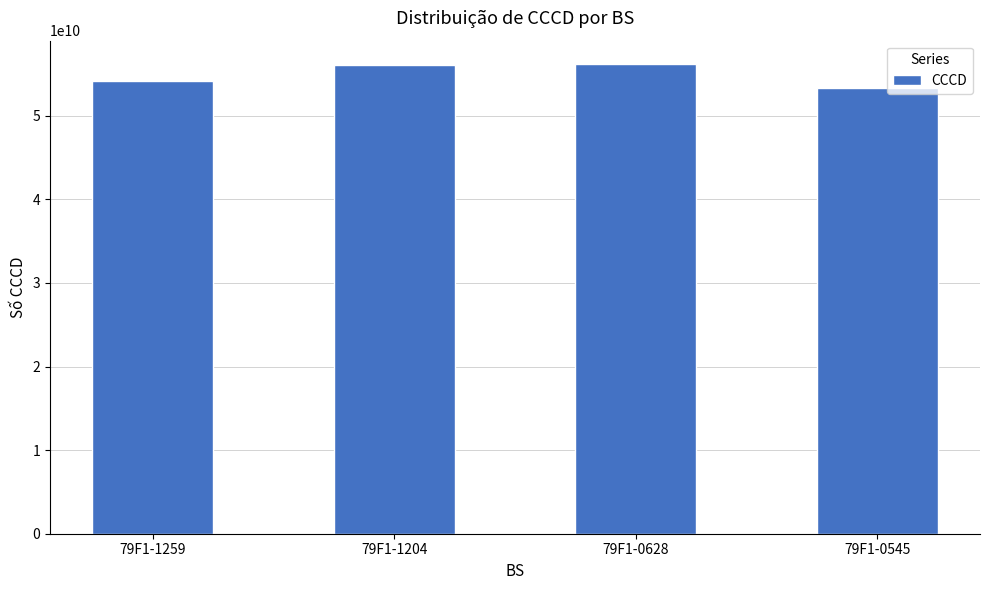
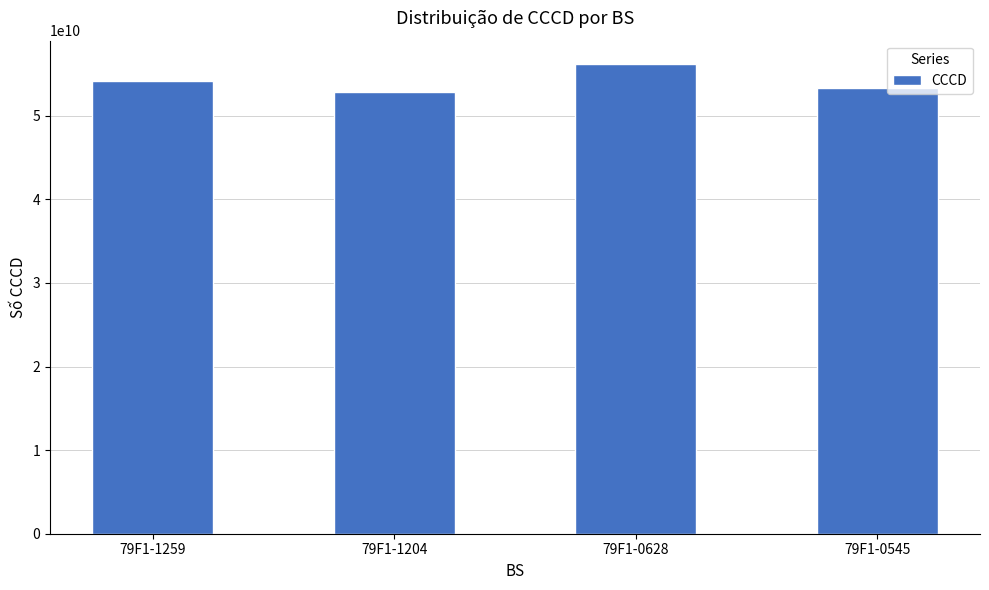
  {
    "79F1-1259": 54000000000,
-   "79F1-1204": 56000000000,
+   "79F1-1204": 53000000000,
    "79F1-0628": 56000000000,
    "79F1-0545": 53000000000
  }
